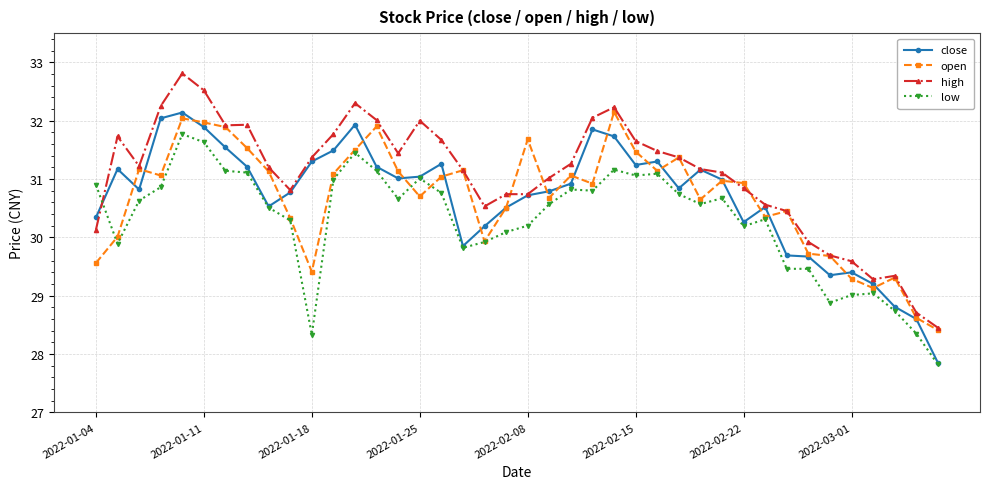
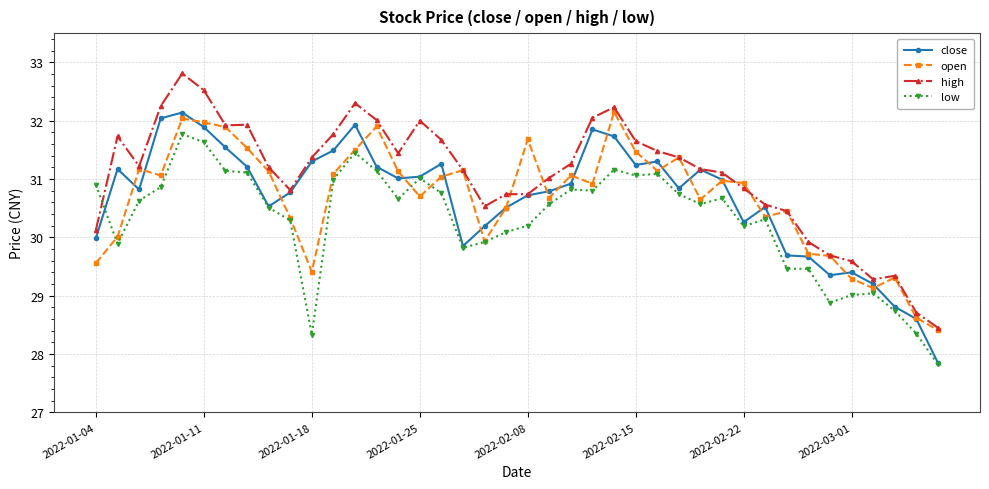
  {
    "close": {
-     "2022-01-04": 30.3,
+     "2022-01-04": 30.0,
      "2022-01-11": 31.9,
      "2022-01-18": 31.3,
      "2022-02-15": 31.2,
      "2022-02-22": 30.3,
      "2022-03-01": 29.4
    },
    "open": {
      "2022-01-04": 29.6,
      "2022-01-11": 32.0,
      "2022-01-18": 29.4,
      "2022-01-25": 30.7,
      "2022-02-08": 31.7,
      "2022-02-15": 31.5,
      "2022-02-22": 30.9,
      "2022-03-01": 29.3
    },
    "high": {
      "2022-01-04": 30.1,
      "2022-01-11": 32.5,
      "2022-01-18": 31.4,
      "2022-01-25": 32.0,
      "2022-02-15": 31.7,
      "2022-02-22": 30.8,
      "2022-03-01": 29.6
    },
    "low": {
      "2022-01-04": 30.9,
      "2022-01-11": 31.6,
      "2022-01-18": 28.3,
      "2022-02-08": 30.2,
      "2022-02-15": 31.1,
      "2022-02-22": 30.2,
      "2022-03-01": 29.0
    }
  }
